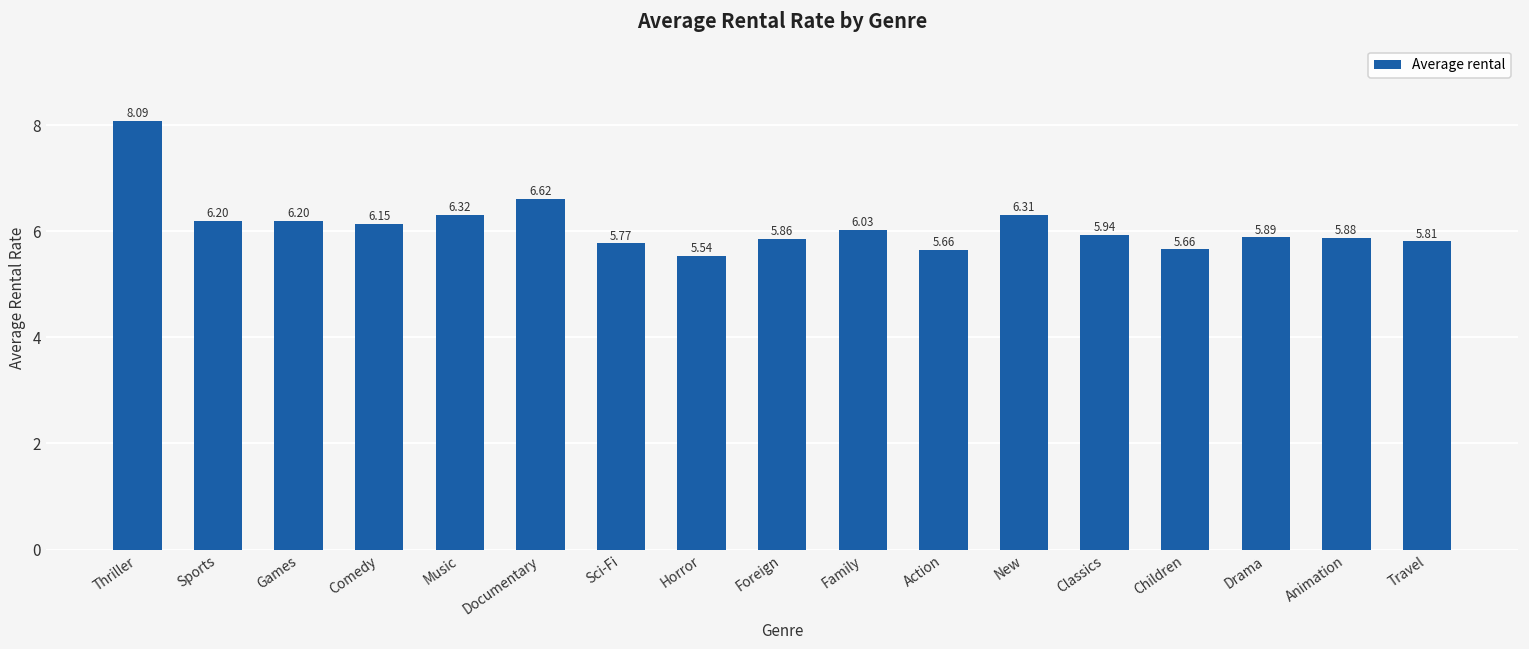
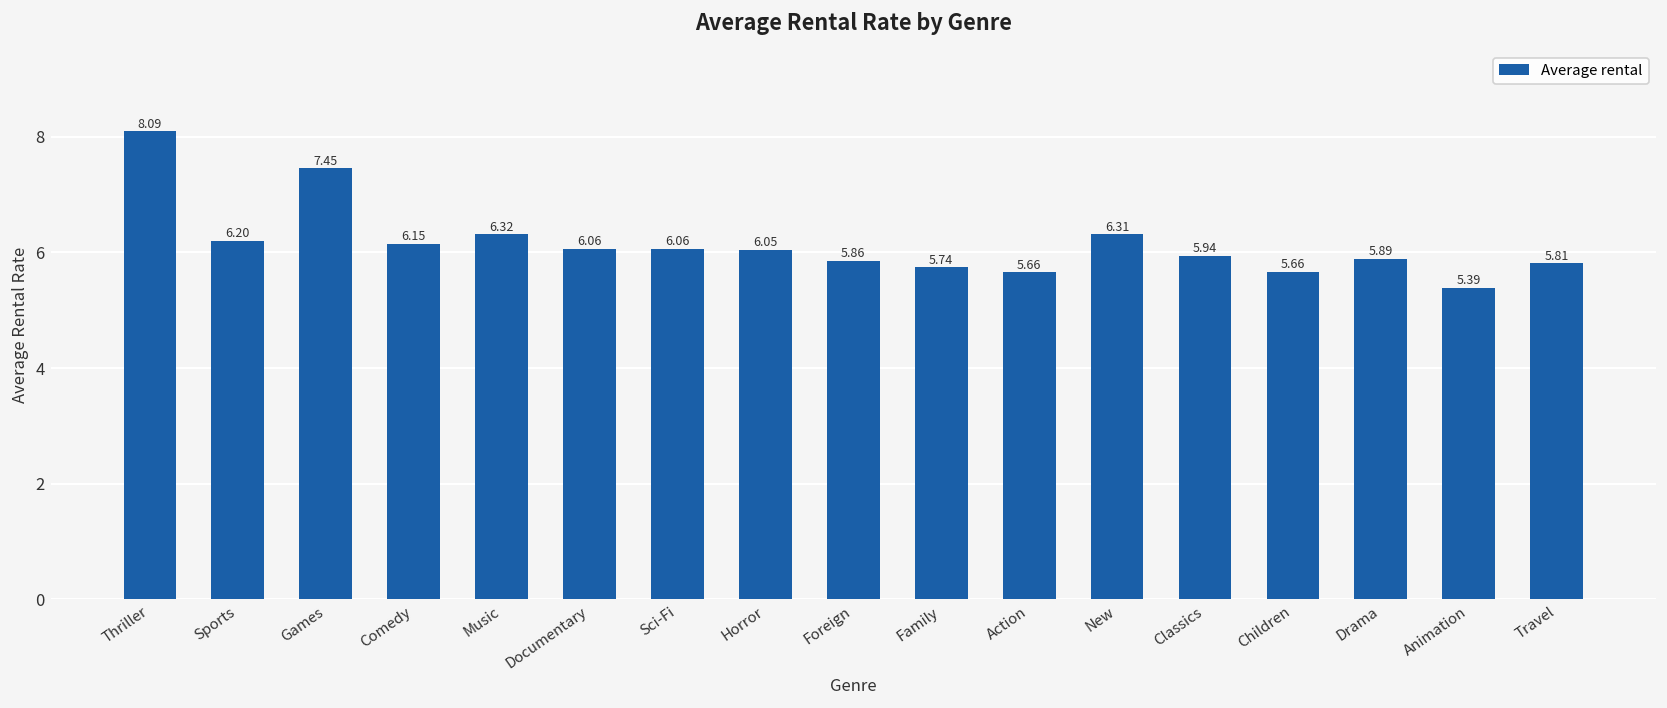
  {
    "Thriller": 8.09,
    "Sports": 6.20,
-   "Games": 6.20,
+   "Games": 7.45,
    "Comedy": 6.15,
    "Music": 6.32,
-   "Documentary": 6.62,
-   "Sci-Fi": 5.77,
-   "Horror": 5.54,
+   "Documentary": 6.06,
+   "Sci-Fi": 6.06,
+   "Horror": 6.05,
    "Foreign": 5.86,
-   "Family": 6.03,
+   "Family": 5.74,
    "Action": 5.66,
    "New": 6.31,
    "Classics": 5.94,
    "Children": 5.66,
    "Drama": 5.89,
-   "Animation": 5.88,
+   "Animation": 5.39,
    "Travel": 5.81
  }
